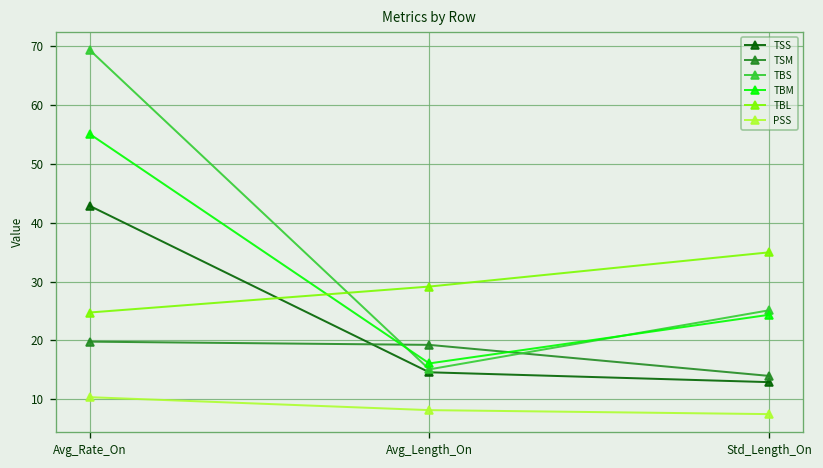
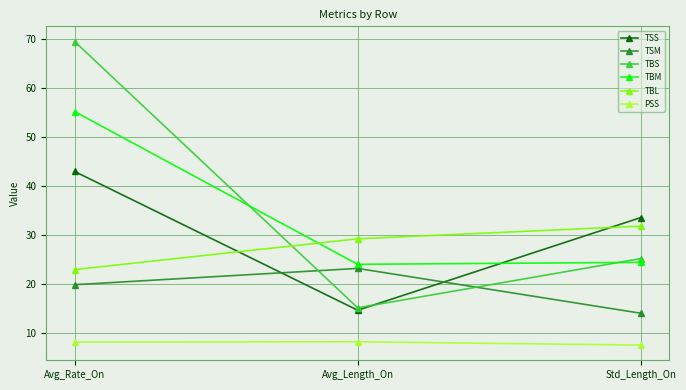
  {
    "TSS": {
      "Avg_Rate_On": 43,
-     "Std_Length_On": 13
+     "Std_Length_On": 33
    },
    "TSM": {
      "Avg_Rate_On": 20,
-     "Avg_Length_On": 19,
+     "Avg_Length_On": 23,
      "Std_Length_On": 14
    },
    "TBS": {
      "Avg_Rate_On": 69,
      "Std_Length_On": 25
    },
    "TBM": {
      "Avg_Rate_On": 55,
-     "Avg_Length_On": 16,
+     "Avg_Length_On": 24,
      "Std_Length_On": 24
    },
    "TBL": {
-     "Avg_Rate_On": 25,
+     "Avg_Rate_On": 23,
      "Avg_Length_On": 29,
-     "Std_Length_On": 35
+     "Std_Length_On": 32
    },
    "PSS": {
-     "Avg_Rate_On": 10,
+     "Avg_Rate_On": 8,
      "Avg_Length_On": 8,
      "Std_Length_On": 7
    }
  }
